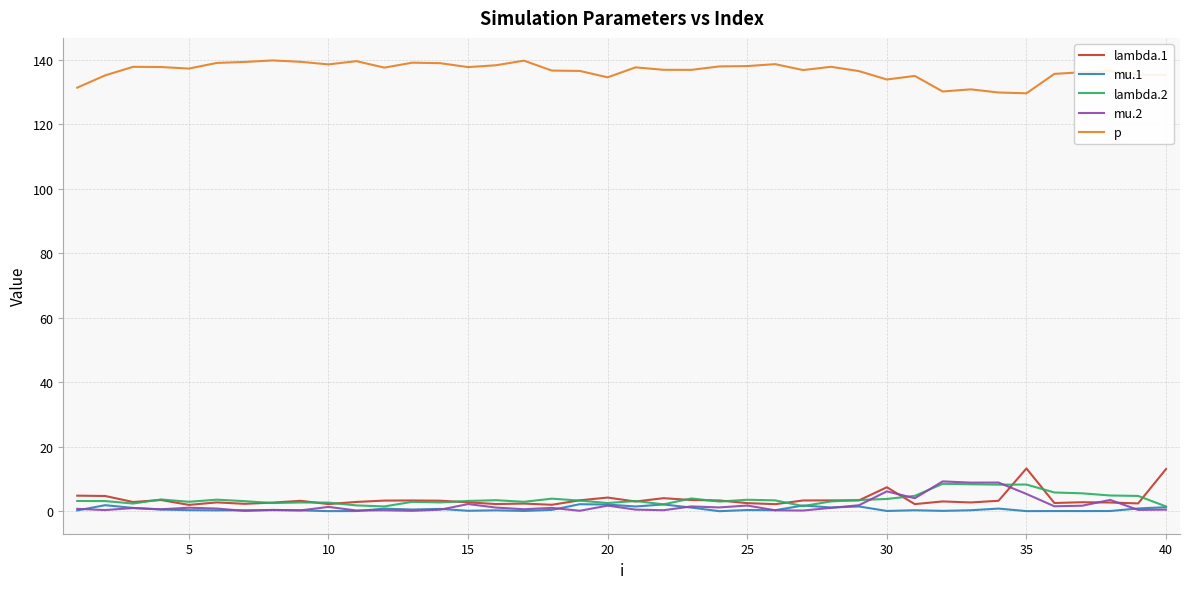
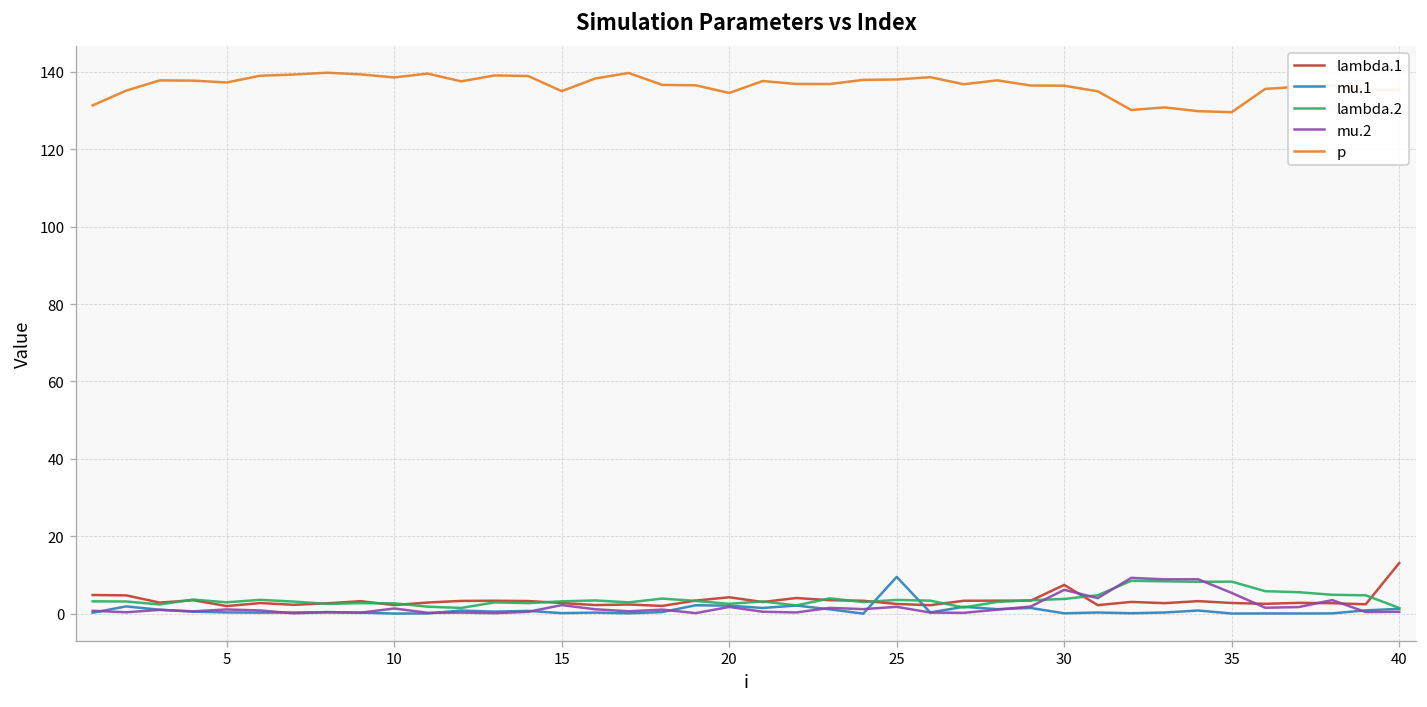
  {
    "lambda.1": {
      "5": 2,
      "20": 4,
      "30": 7,
-     "35": 13,
+     "35": 3,
      "40": 13
    },
    "mu.1": {
      "10": 0,
      "15": 0,
-     "25": 0,
+     "25": 10,
      "30": 0,
      "35": 0
    },
    "lambda.2": {
      "5": 3,
      "25": 4,
      "30": 4,
      "35": 8
    },
    "mu.2": {
      "10": 1,
      "30": 6,
      "35": 5
    },
    "p": {
      "5": 137,
      "10": 139,
-     "15": 138,
+     "15": 135,
      "20": 135,
      "25": 138,
-     "30": 134,
+     "30": 136,
      "35": 130
    }
  }
